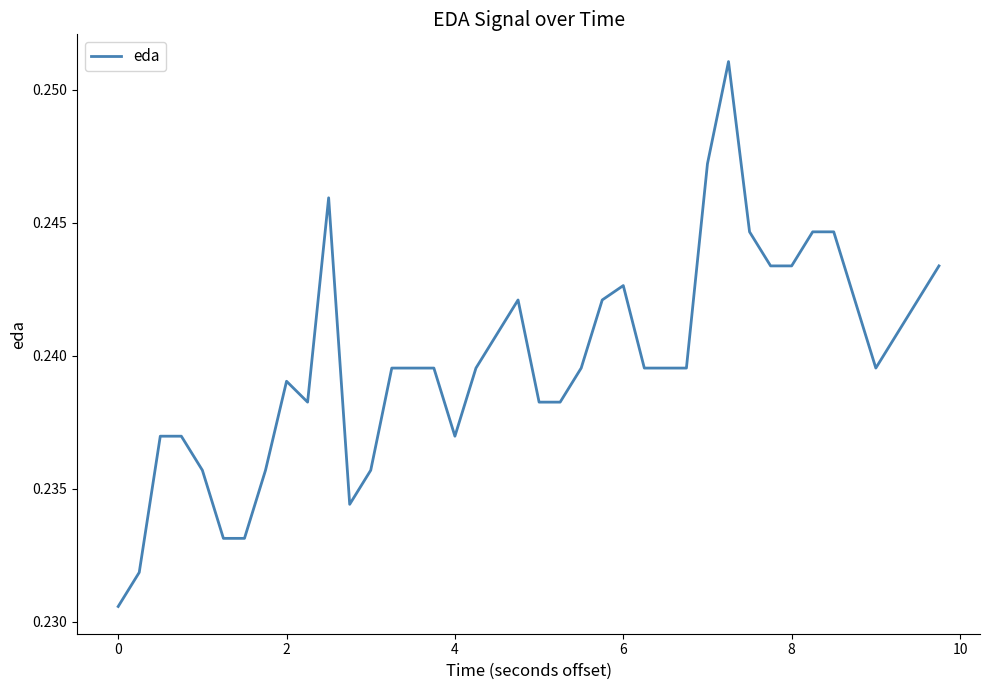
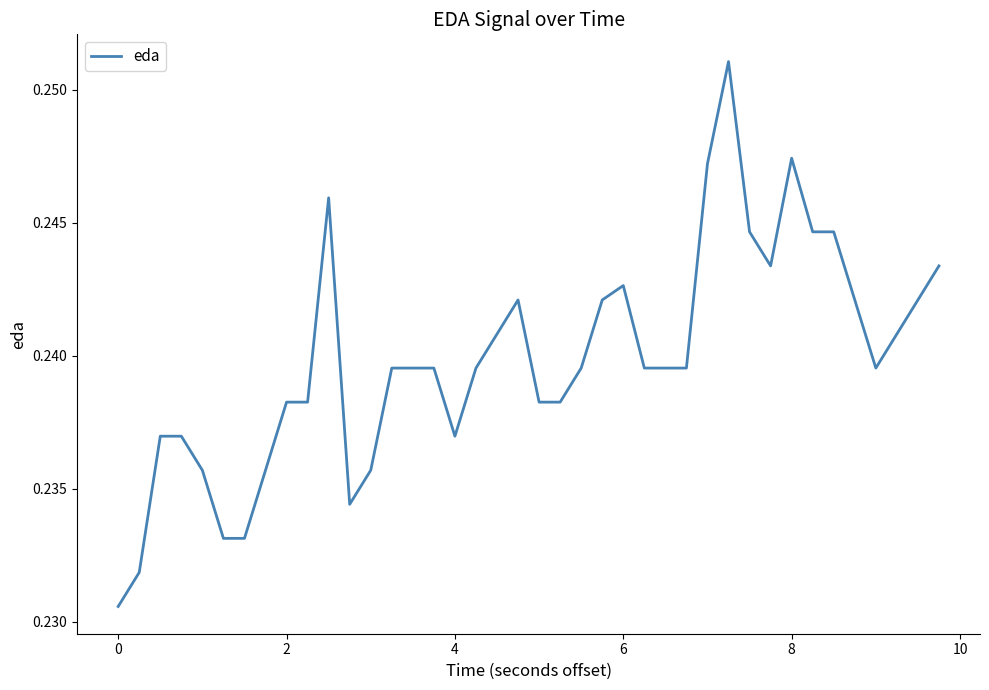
  {
    "0": 0.2306,
-   "2": 0.2390,
+   "2": 0.2383,
    "4": 0.2370,
    "6": 0.2426,
-   "8": 0.2434
+   "8": 0.2474
  }
